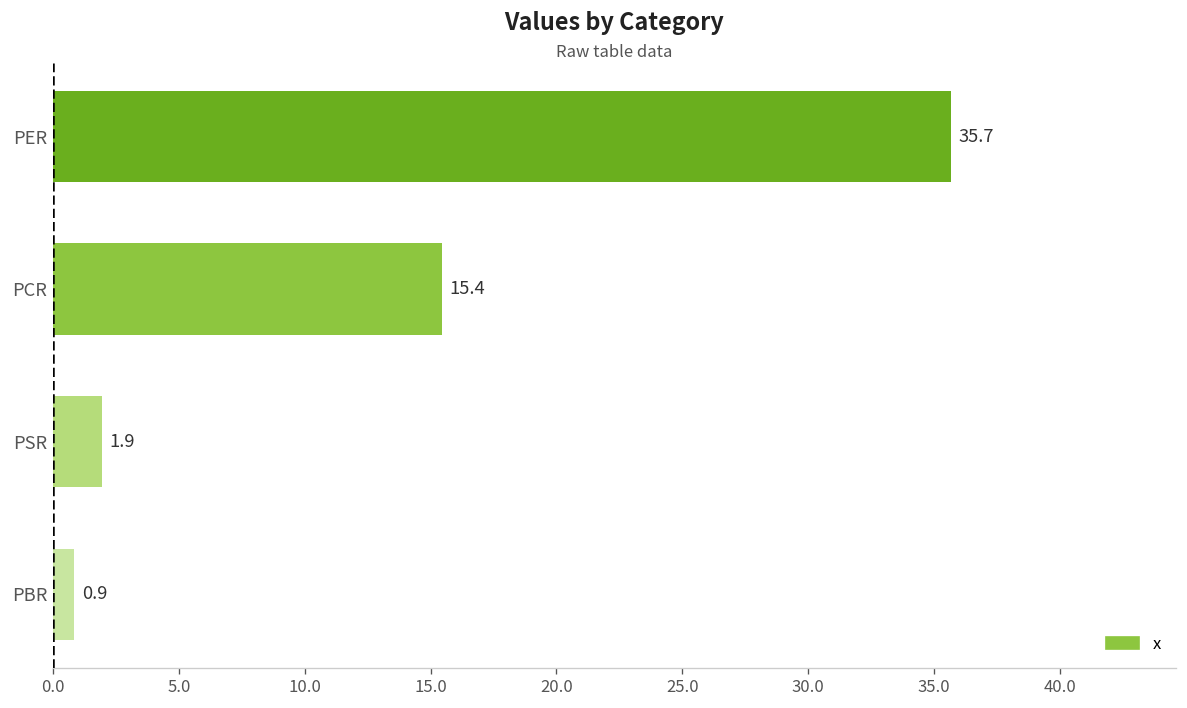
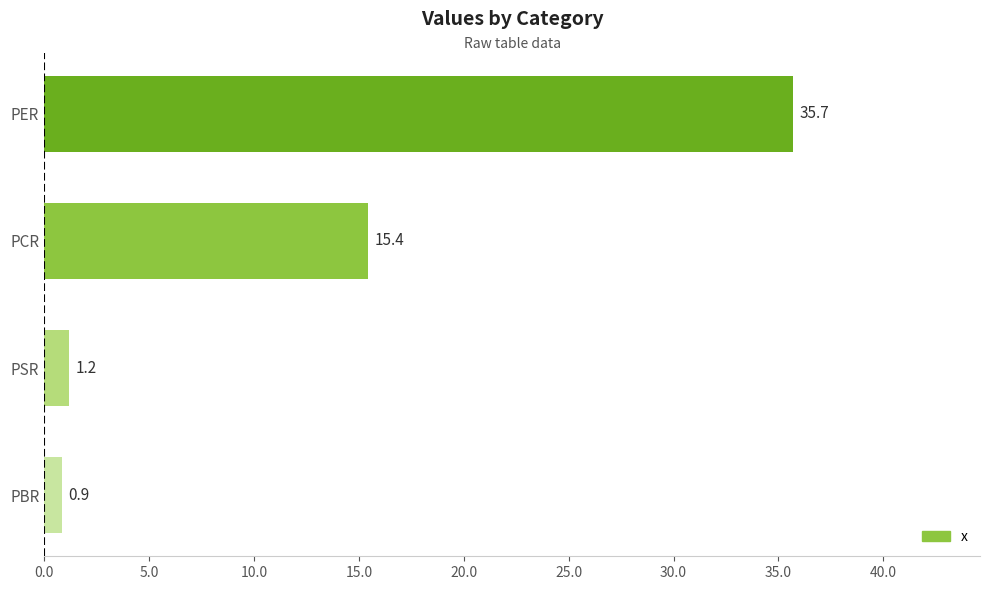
  {
    "PER": 35.7,
    "PCR": 15.4,
-   "PSR": 1.9,
+   "PSR": 1.2,
    "PBR": 0.9
  }
